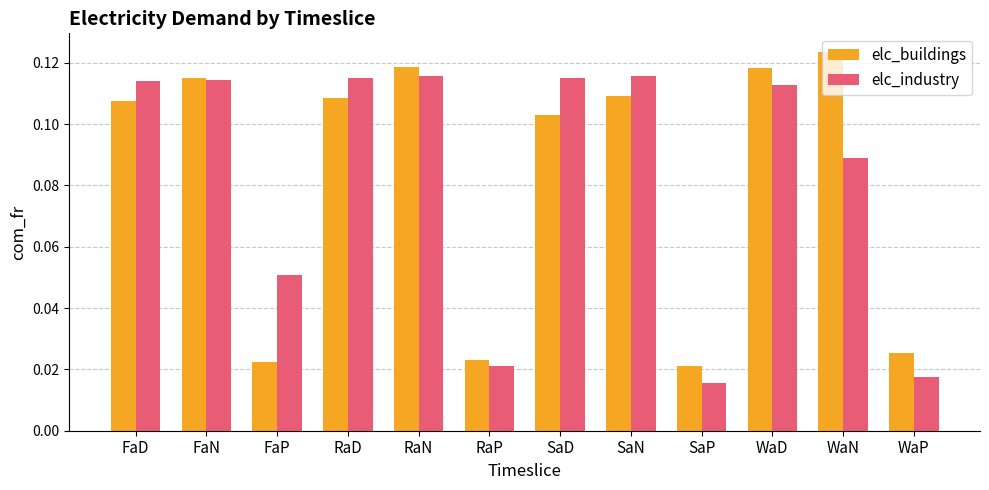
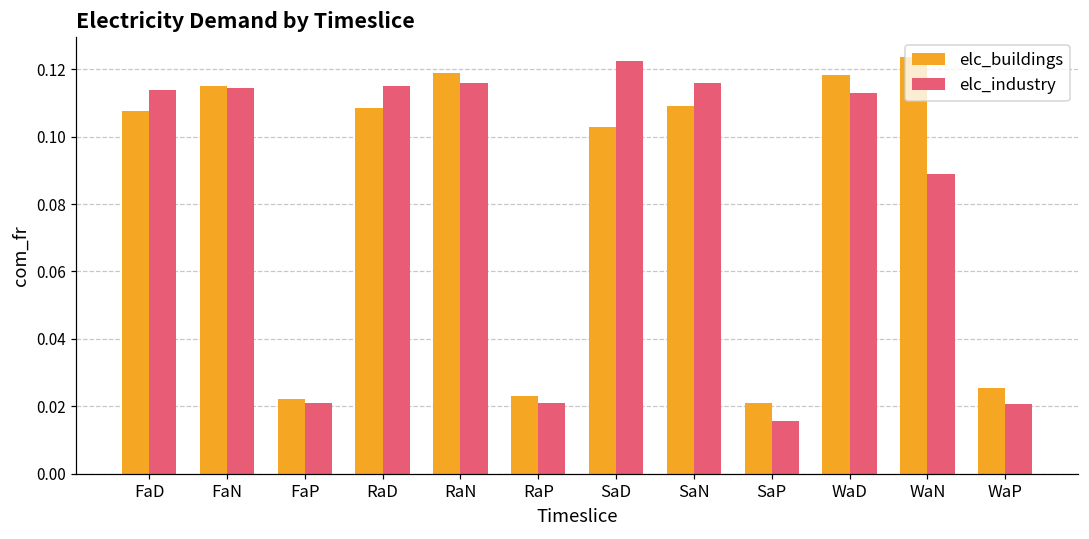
  {
    "elc_buildings": {
      "FaD": 0.107,
      "FaN": 0.115,
      "FaP": 0.022,
      "RaD": 0.109,
      "RaN": 0.119,
      "RaP": 0.023,
      "SaD": 0.103,
      "SaN": 0.109,
      "SaP": 0.021,
      "WaD": 0.118,
      "WaP": 0.026
    },
    "elc_industry": {
      "FaD": 0.114,
      "FaN": 0.114,
-     "FaP": 0.051,
+     "FaP": 0.021,
      "RaD": 0.115,
      "RaN": 0.116,
      "RaP": 0.021,
-     "SaD": 0.115,
+     "SaD": 0.122,
      "SaN": 0.116,
      "SaP": 0.016,
      "WaD": 0.113,
      "WaN": 0.089,
-     "WaP": 0.018
+     "WaP": 0.021
    }
  }
